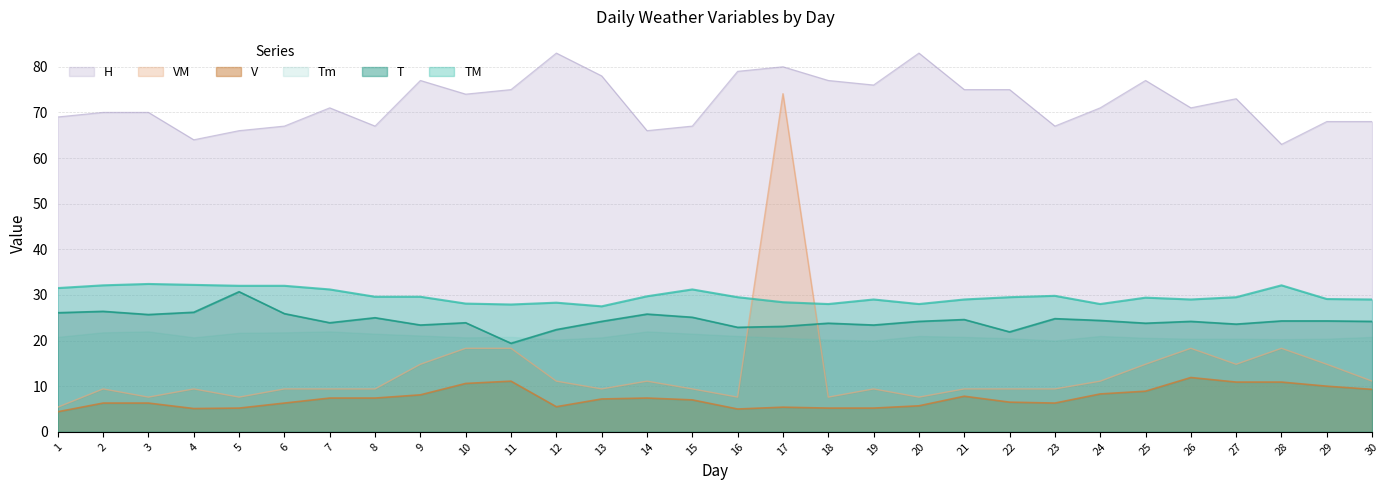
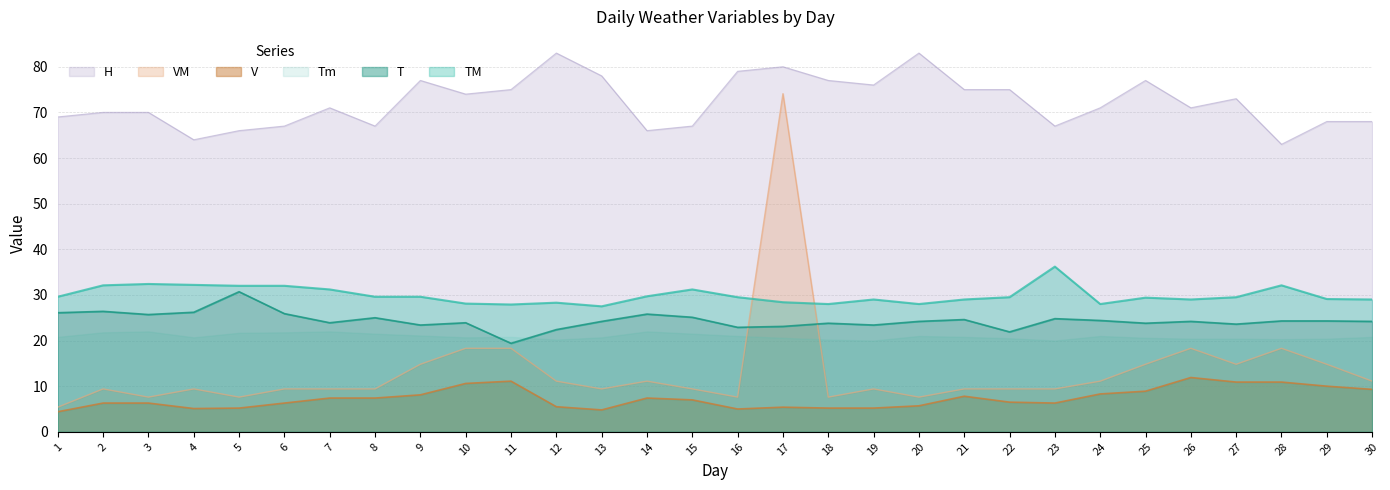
  {
    "V": {
      "1": 4,
      "2": 6,
      "3": 6,
      "4": 5,
      "5": 5,
      "6": 6,
      "7": 7,
      "8": 7,
      "9": 8,
      "10": 11,
      "11": 11,
      "12": 6,
-     "13": 7,
+     "13": 5,
      "14": 7,
      "15": 7,
      "16": 5,
      "17": 5,
      "18": 5,
      "19": 5,
      "20": 6,
      "21": 8,
      "22": 7,
      "23": 6,
      "24": 8,
      "25": 9,
      "26": 12,
      "27": 11,
      "28": 11,
      "29": 10,
      "30": 9
    },
    "T": {
      "1": 26,
      "2": 26,
      "3": 26,
      "4": 26,
      "5": 31,
      "6": 26,
      "7": 24,
      "8": 25,
      "9": 23,
      "10": 24,
      "11": 19,
      "12": 22,
      "13": 24,
      "14": 26,
      "15": 25,
      "16": 23,
      "17": 23,
      "18": 24,
      "19": 23,
      "20": 24,
      "21": 25,
      "22": 22,
      "23": 25,
      "24": 24,
      "25": 24,
      "26": 24,
      "27": 24,
      "28": 24,
      "29": 24,
      "30": 24
    },
    "TM": {
-     "1": 32,
+     "1": 30,
      "2": 32,
      "3": 32,
      "4": 32,
      "5": 32,
      "6": 32,
      "7": 31,
      "8": 30,
      "9": 30,
      "10": 28,
      "11": 28,
      "12": 28,
      "13": 28,
      "14": 30,
      "15": 31,
      "16": 30,
      "17": 28,
      "18": 28,
      "19": 29,
      "20": 28,
      "21": 29,
      "22": 30,
-     "23": 30,
+     "23": 36,
      "24": 28,
      "25": 29,
      "26": 29,
      "27": 30,
      "28": 32,
      "29": 29,
      "30": 29
    }
  }
